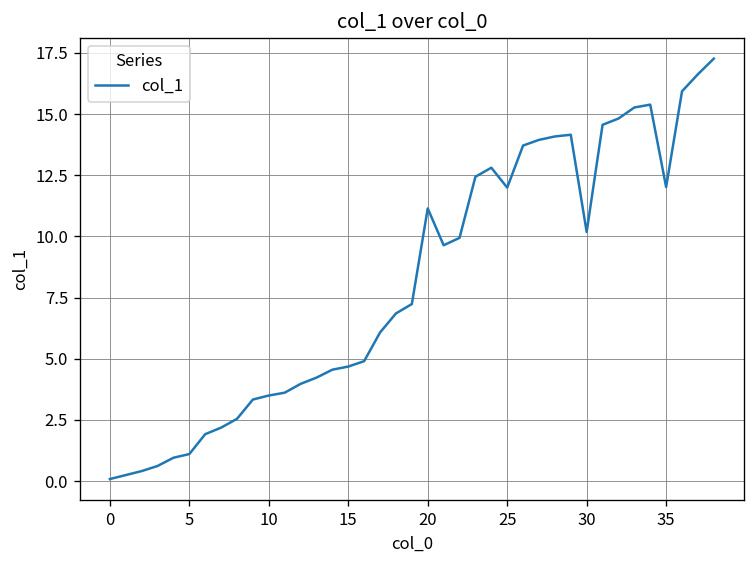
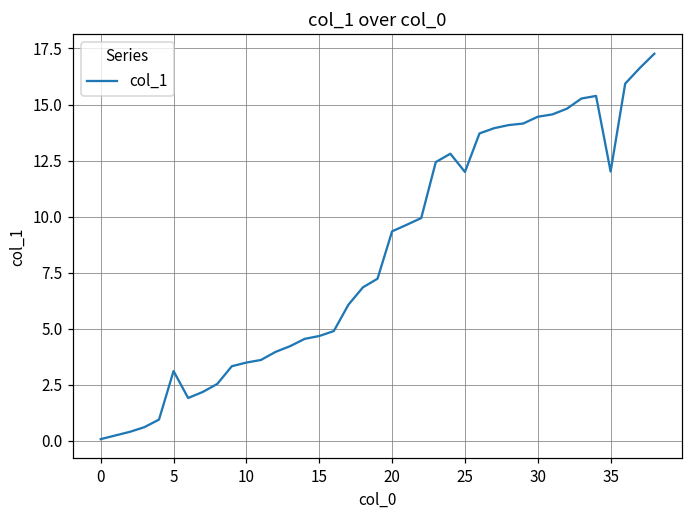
  {
    "0": 0.1,
-   "5": 1.1,
+   "5": 3.1,
    "10": 3.5,
    "15": 4.7,
-   "20": 11.1,
+   "20": 9.3,
    "25": 12.0,
-   "30": 10.2,
+   "30": 14.5,
    "35": 12.0
  }
